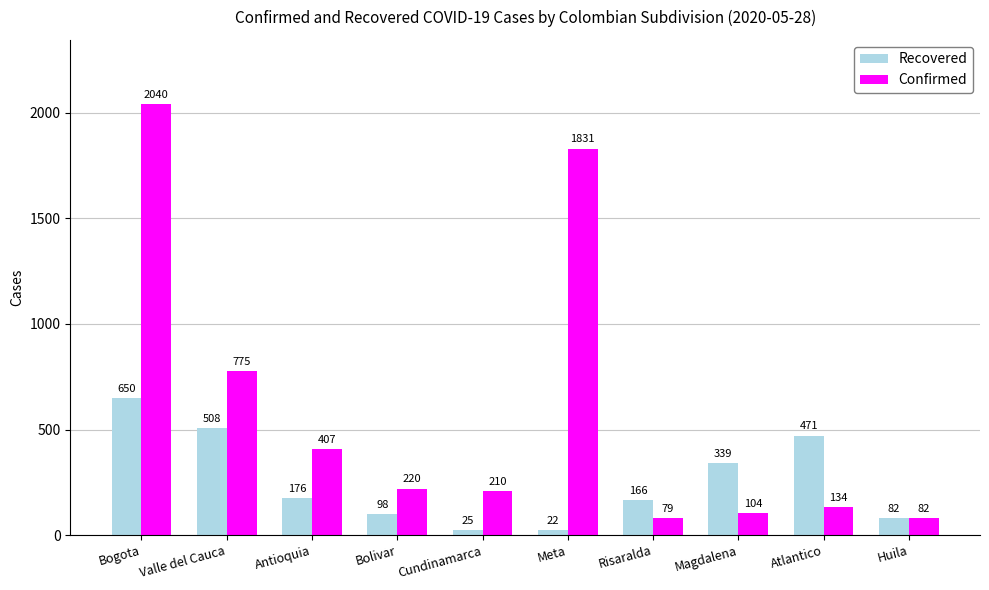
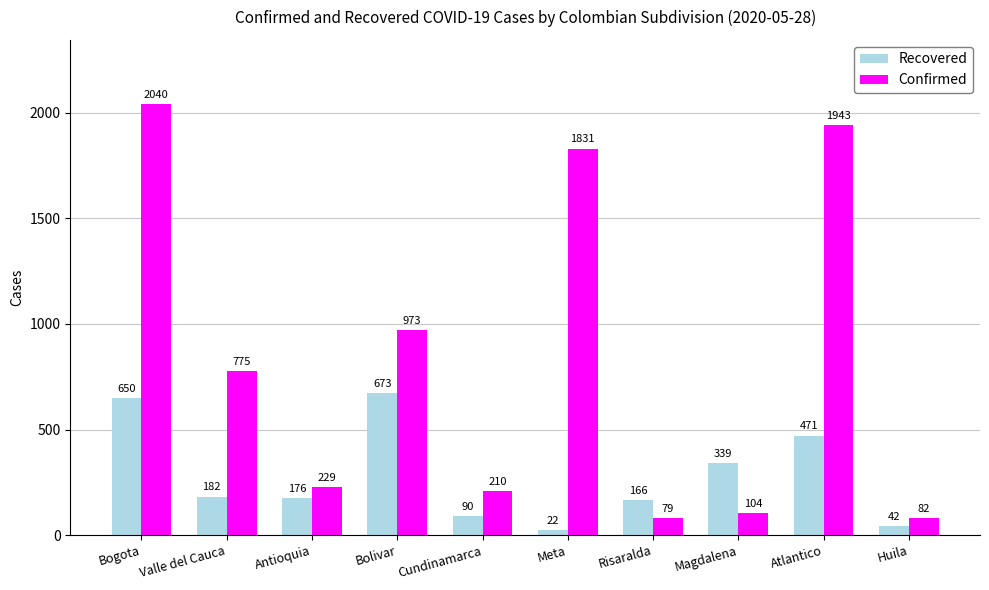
  {
    "Recovered": {
      "Bogota": 650,
-     "Valle del Cauca": 508,
+     "Valle del Cauca": 182,
      "Antioquia": 176,
-     "Bolivar": 98,
-     "Cundinamarca": 25,
+     "Bolivar": 673,
+     "Cundinamarca": 90,
      "Meta": 22,
      "Risaralda": 166,
      "Magdalena": 339,
      "Atlantico": 471,
-     "Huila": 82
+     "Huila": 42
    },
    "Confirmed": {
      "Bogota": 2040,
      "Valle del Cauca": 775,
-     "Antioquia": 407,
-     "Bolivar": 220,
+     "Antioquia": 229,
+     "Bolivar": 973,
      "Cundinamarca": 210,
      "Meta": 1831,
      "Risaralda": 79,
      "Magdalena": 104,
-     "Atlantico": 134,
+     "Atlantico": 1943,
      "Huila": 82
    }
  }
